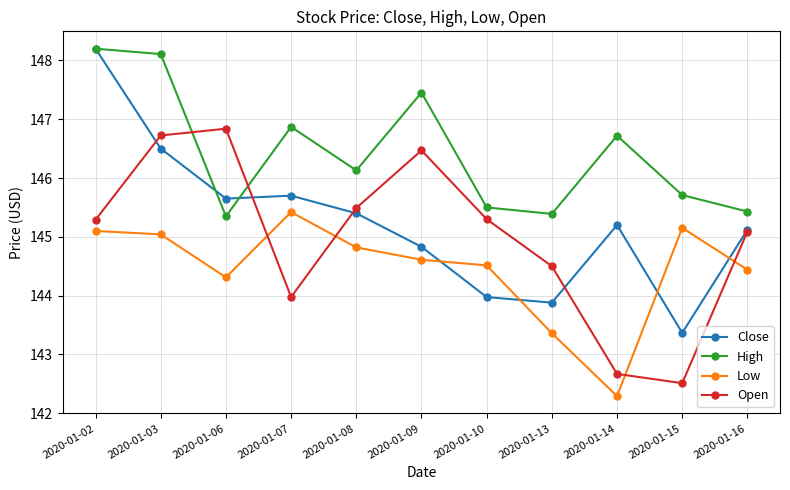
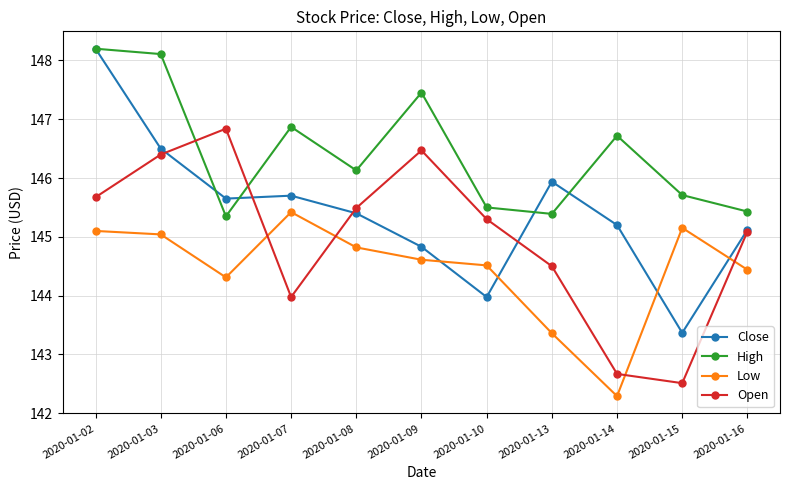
  {
    "Close": {
      "2020-01-03": 146.5,
      "2020-01-06": 145.6,
      "2020-01-07": 145.7,
      "2020-01-08": 145.4,
      "2020-01-09": 144.8,
      "2020-01-10": 144.0,
-     "2020-01-13": 143.9,
+     "2020-01-13": 145.9,
      "2020-01-14": 145.2,
      "2020-01-15": 143.4
    },
    "High": {
      "2020-01-03": 148.1,
      "2020-01-06": 145.3,
      "2020-01-07": 146.9,
      "2020-01-08": 146.1,
      "2020-01-09": 147.5,
      "2020-01-10": 145.5,
      "2020-01-13": 145.4,
      "2020-01-14": 146.7,
      "2020-01-15": 145.7,
      "2020-01-16": 145.4
    },
    "Low": {
      "2020-01-02": 145.1,
      "2020-01-03": 145.0,
      "2020-01-06": 144.3,
      "2020-01-07": 145.4,
      "2020-01-08": 144.8,
      "2020-01-09": 144.6,
      "2020-01-10": 144.5,
      "2020-01-13": 143.4,
      "2020-01-14": 142.3,
      "2020-01-15": 145.2,
      "2020-01-16": 144.4
    },
    "Open": {
-     "2020-01-02": 145.3,
-     "2020-01-03": 146.7,
+     "2020-01-02": 145.7,
+     "2020-01-03": 146.4,
      "2020-01-06": 146.8,
      "2020-01-07": 144.0,
      "2020-01-08": 145.5,
      "2020-01-09": 146.5,
      "2020-01-10": 145.3,
      "2020-01-13": 144.5,
      "2020-01-14": 142.7,
      "2020-01-15": 142.5
    }
  }
